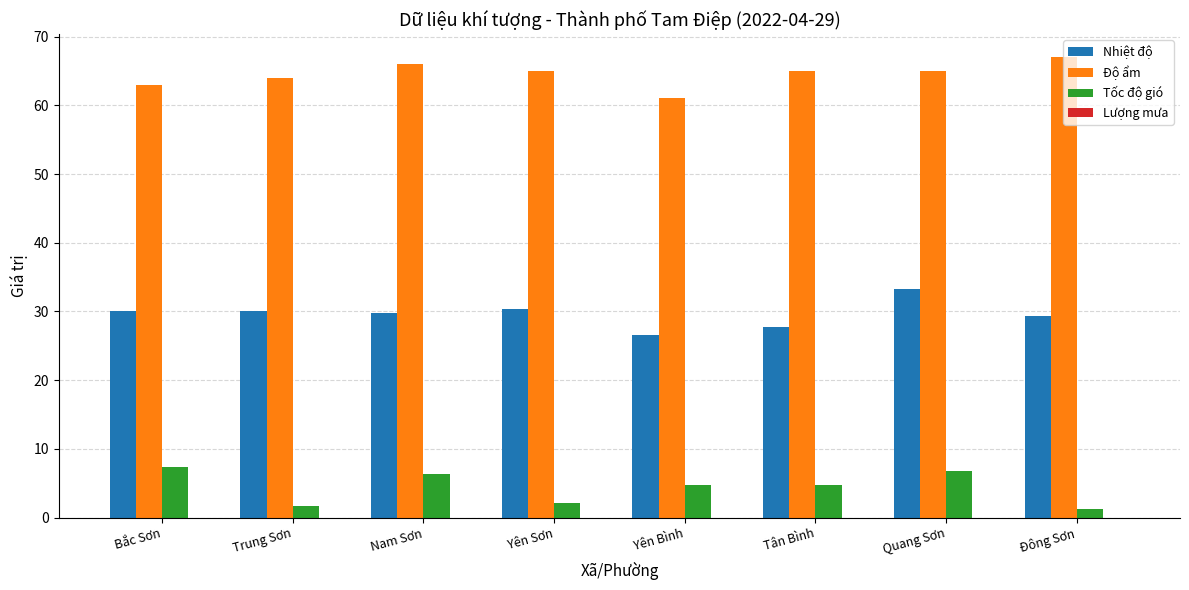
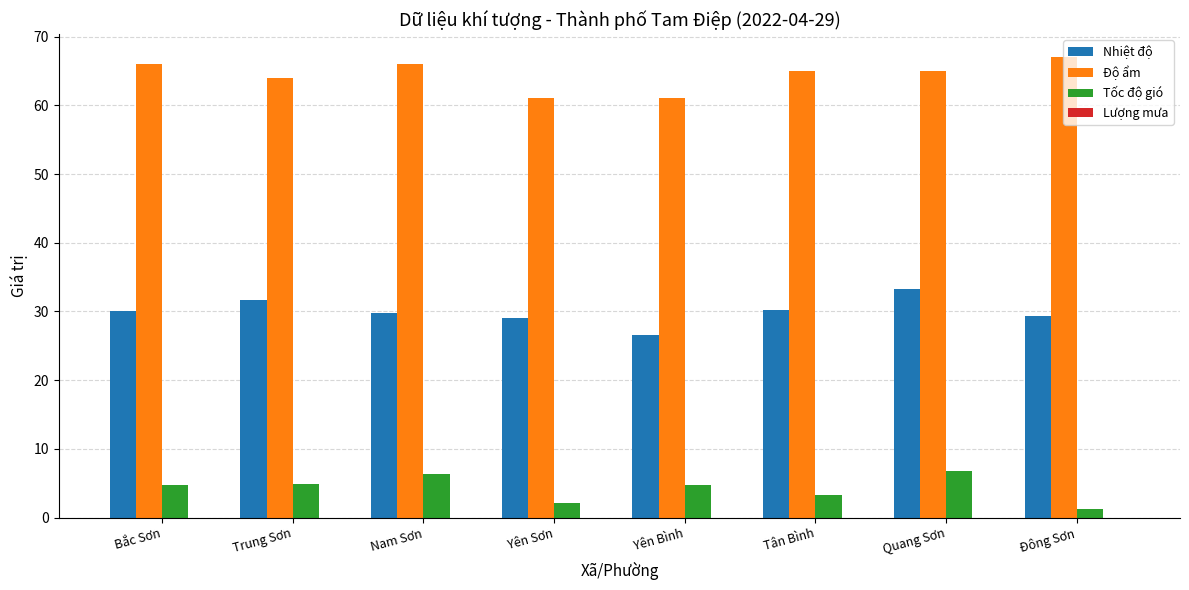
  {
    "Nhiệt độ": {
      "Bắc Sơn": 30,
-     "Trung Sơn": 30,
+     "Trung Sơn": 32,
      "Nam Sơn": 30,
-     "Yên Sơn": 30,
+     "Yên Sơn": 29,
      "Yên Bình": 27,
-     "Tân Bình": 28,
+     "Tân Bình": 30,
      "Quang Sơn": 33,
      "Đông Sơn": 29
    },
    "Độ ẩm": {
-     "Bắc Sơn": 63,
+     "Bắc Sơn": 66,
      "Trung Sơn": 64,
      "Nam Sơn": 66,
-     "Yên Sơn": 65,
+     "Yên Sơn": 61,
      "Yên Bình": 61,
      "Tân Bình": 65,
      "Quang Sơn": 65
    },
    "Tốc độ gió": {
-     "Bắc Sơn": 7,
-     "Trung Sơn": 2,
+     "Bắc Sơn": 5,
+     "Trung Sơn": 5,
      "Nam Sơn": 6,
      "Yên Sơn": 2,
      "Yên Bình": 5,
-     "Tân Bình": 5,
+     "Tân Bình": 3,
      "Quang Sơn": 7,
      "Đông Sơn": 1
    },
    "Lượng mưa": {
      "Bắc Sơn": 0,
      "Trung Sơn": 0,
      "Nam Sơn": 0,
      "Yên Sơn": 0,
      "Yên Bình": 0,
      "Tân Bình": 0,
      "Quang Sơn": 0,
      "Đông Sơn": 0
    }
  }
